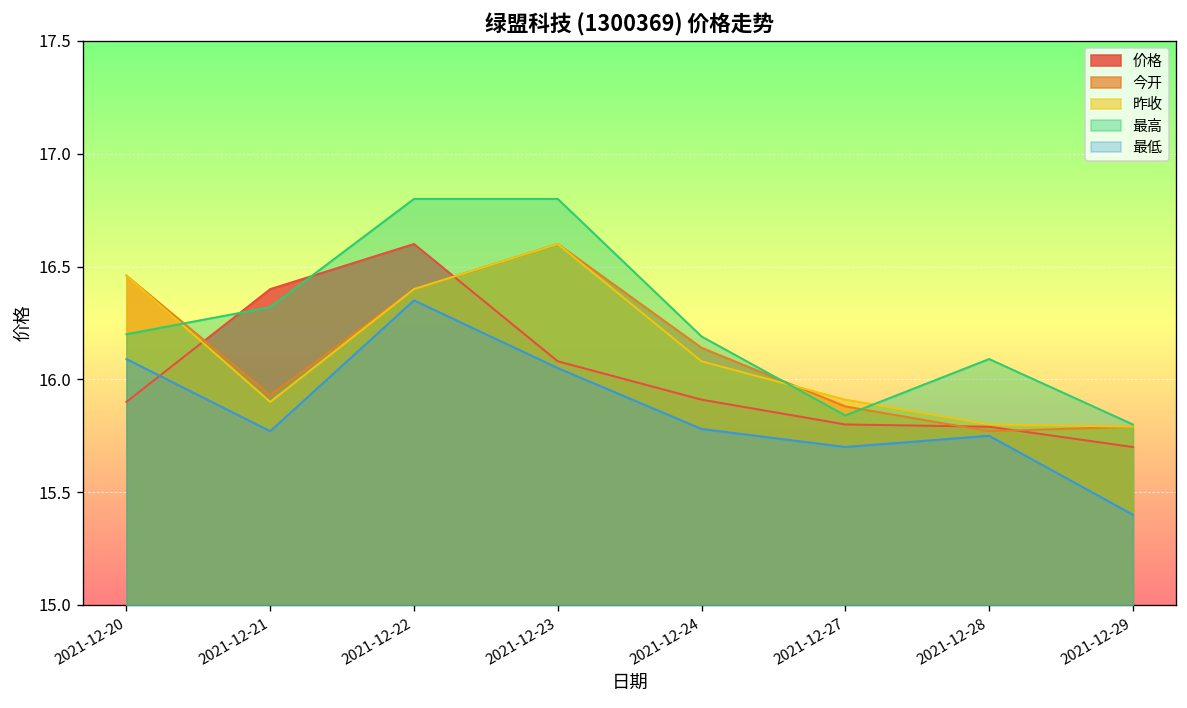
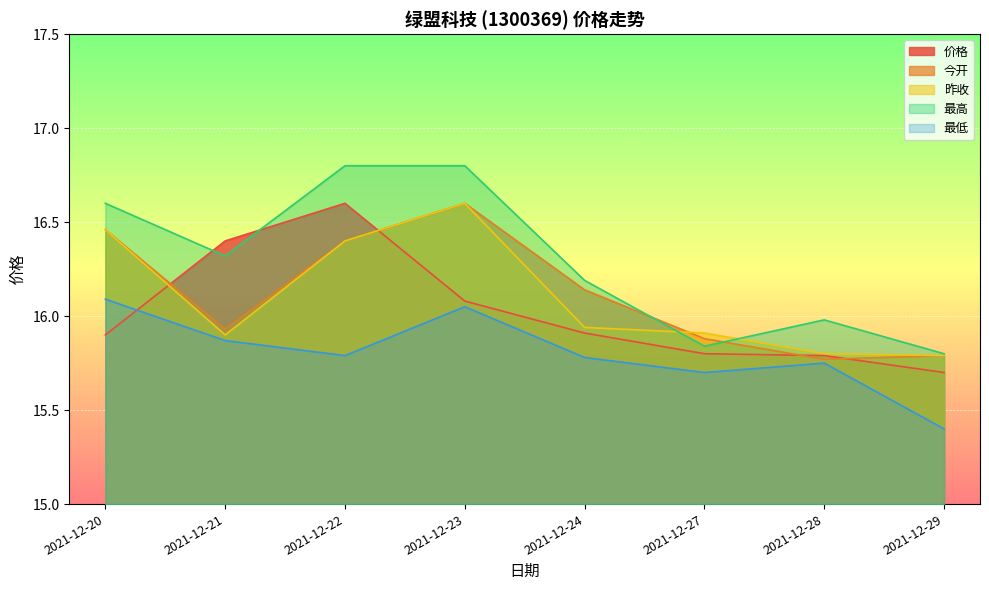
  {
    "昨收": {
      "2021-12-21": 15.90,
-     "2021-12-24": 16.08,
+     "2021-12-24": 15.94,
      "2021-12-27": 15.91
    },
    "最高": {
-     "2021-12-20": 16.2,
+     "2021-12-20": 16.6,
      "2021-12-21": 16.32,
      "2021-12-22": 16.80,
      "2021-12-23": 16.80,
      "2021-12-24": 16.19,
      "2021-12-27": 15.84,
-     "2021-12-28": 16.09
+     "2021-12-28": 15.98
    },
    "最低": {
      "2021-12-20": 16.09,
-     "2021-12-21": 15.77,
-     "2021-12-22": 16.35,
+     "2021-12-21": 15.87,
+     "2021-12-22": 15.79,
      "2021-12-23": 16.05,
      "2021-12-24": 15.78,
      "2021-12-27": 15.70,
      "2021-12-28": 15.75,
      "2021-12-29": 15.40
    }
  }
